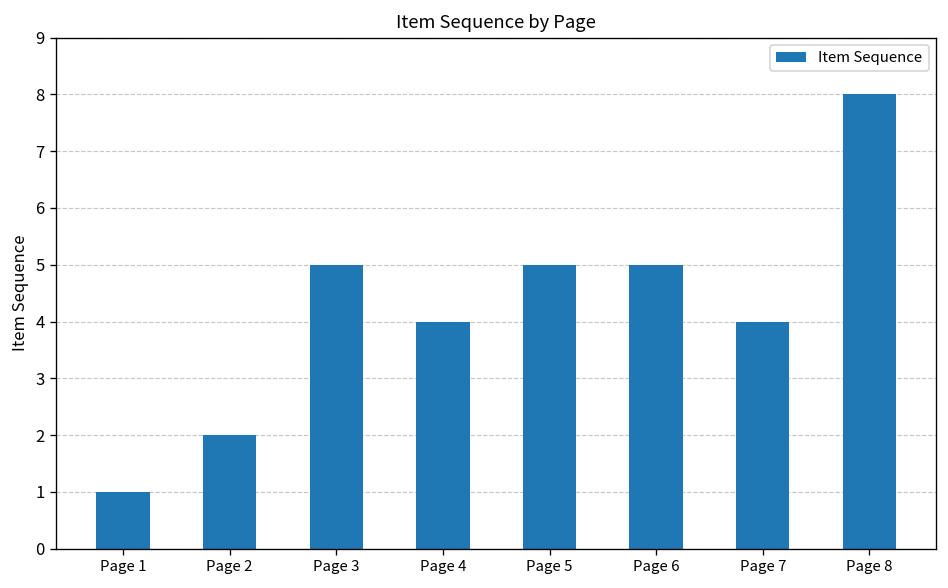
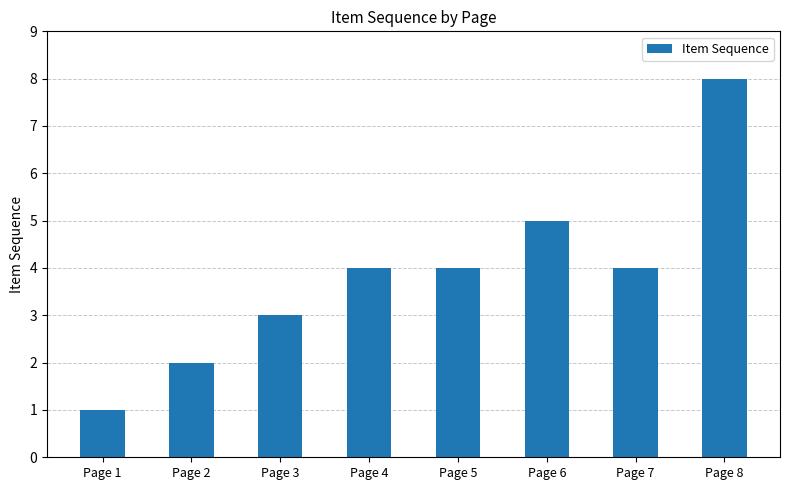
  {
    "Page 1": 1,
    "Page 2": 2,
-   "Page 3": 5,
+   "Page 3": 3,
    "Page 4": 4,
-   "Page 5": 5,
+   "Page 5": 4,
    "Page 6": 5,
    "Page 7": 4,
    "Page 8": 8
  }
